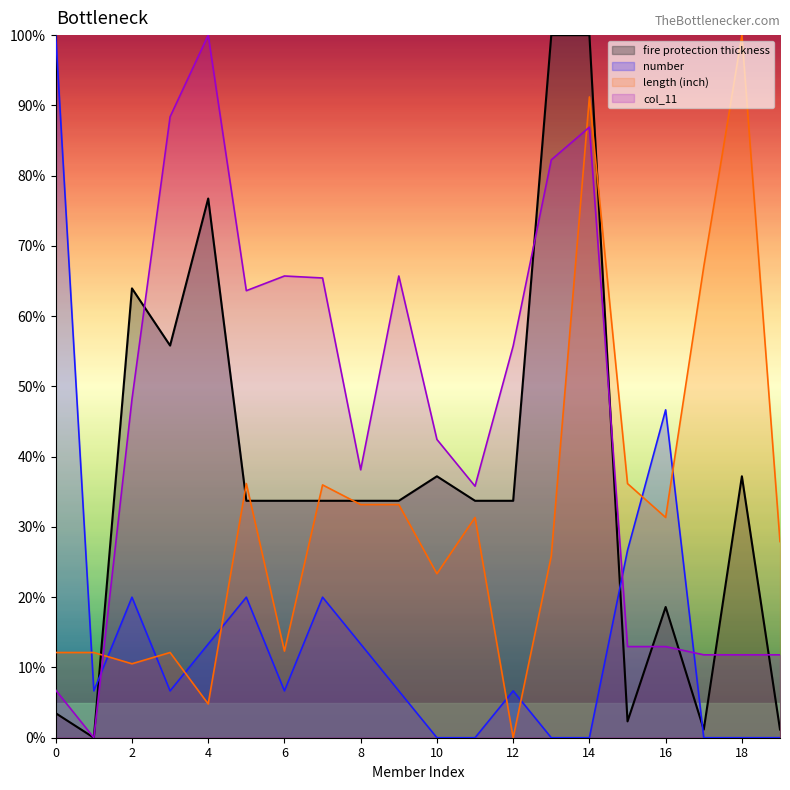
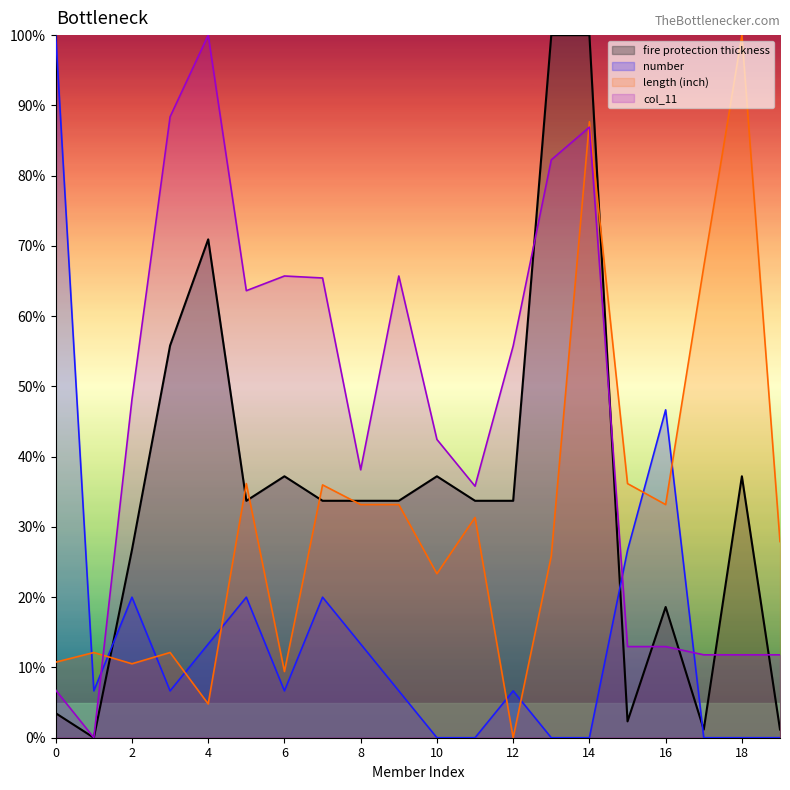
  {
    "fire protection thickness": {
-     "2": "64%",
-     "4": "77%",
-     "6": "34%",
+     "2": "27%",
+     "4": "71%",
+     "6": "37%",
      "8": "34%",
      "10": "37%",
      "12": "34%",
      "14": "100%",
      "16": "19%",
      "18": "37%"
    },
    "length (inch)": {
-     "0": "12%",
+     "0": "11%",
      "2": "11%",
-     "6": "12%",
+     "6": "9%",
      "8": "33%",
      "10": "23%",
-     "14": "91%",
-     "16": "31%",
+     "14": "88%",
+     "16": "33%",
      "18": "100%"
    }
  }
